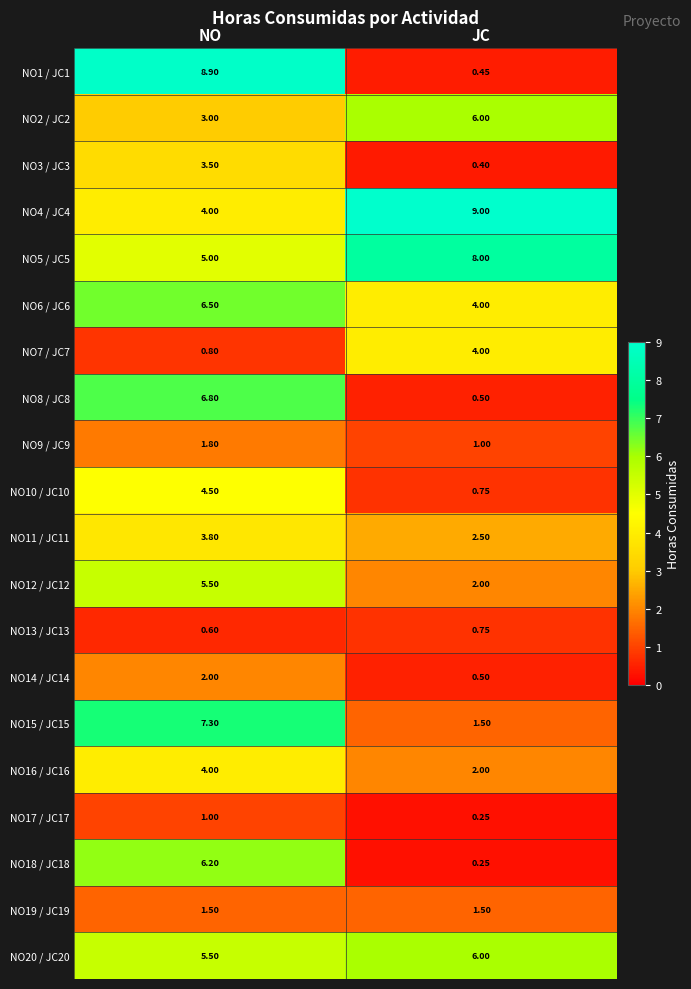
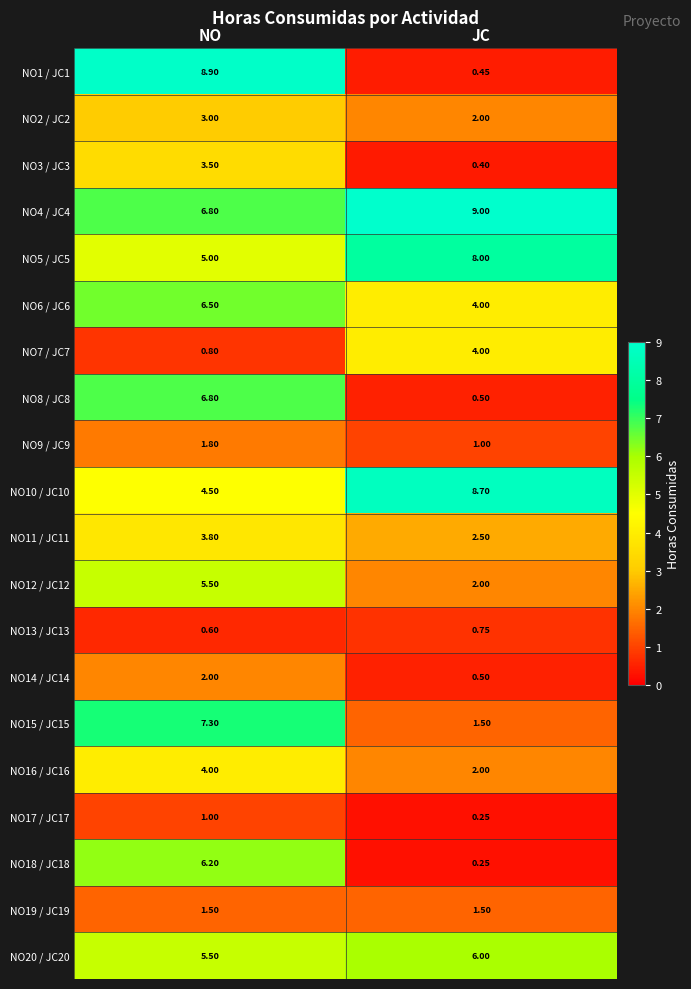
  {
    "NO1 / JC1": {
      "NO": 8.90,
      "JC": 0.45
    },
    "NO2 / JC2": {
      "NO": 3.00,
-     "JC": 6.00
+     "JC": 2.00
    },
    "NO3 / JC3": {
      "NO": 3.50,
      "JC": 0.40
    },
    "NO4 / JC4": {
-     "NO": 4.00,
+     "NO": 6.80,
      "JC": 9.00
    },
    "NO5 / JC5": {
      "NO": 5.00,
      "JC": 8.00
    },
    "NO6 / JC6": {
      "NO": 6.50,
      "JC": 4.00
    },
    "NO7 / JC7": {
      "NO": 0.80,
      "JC": 4.00
    },
    "NO8 / JC8": {
      "NO": 6.80,
      "JC": 0.50
    },
    "NO9 / JC9": {
      "NO": 1.80,
      "JC": 1.00
    },
    "NO10 / JC10": {
      "NO": 4.50,
-     "JC": 0.75
+     "JC": 8.70
    },
    "NO11 / JC11": {
      "NO": 3.80,
      "JC": 2.50
    },
    "NO12 / JC12": {
      "NO": 5.50,
      "JC": 2.00
    },
    "NO13 / JC13": {
      "NO": 0.60,
      "JC": 0.75
    },
    "NO14 / JC14": {
      "NO": 2.00,
      "JC": 0.50
    },
    "NO15 / JC15": {
      "NO": 7.30,
      "JC": 1.50
    },
    "NO16 / JC16": {
      "NO": 4.00,
      "JC": 2.00
    },
    "NO17 / JC17": {
      "NO": 1.00,
      "JC": 0.25
    },
    "NO18 / JC18": {
      "NO": 6.20,
      "JC": 0.25
    },
    "NO19 / JC19": {
      "NO": 1.50,
      "JC": 1.50
    },
    "NO20 / JC20": {
      "NO": 5.50,
      "JC": 6.00
    }
  }
